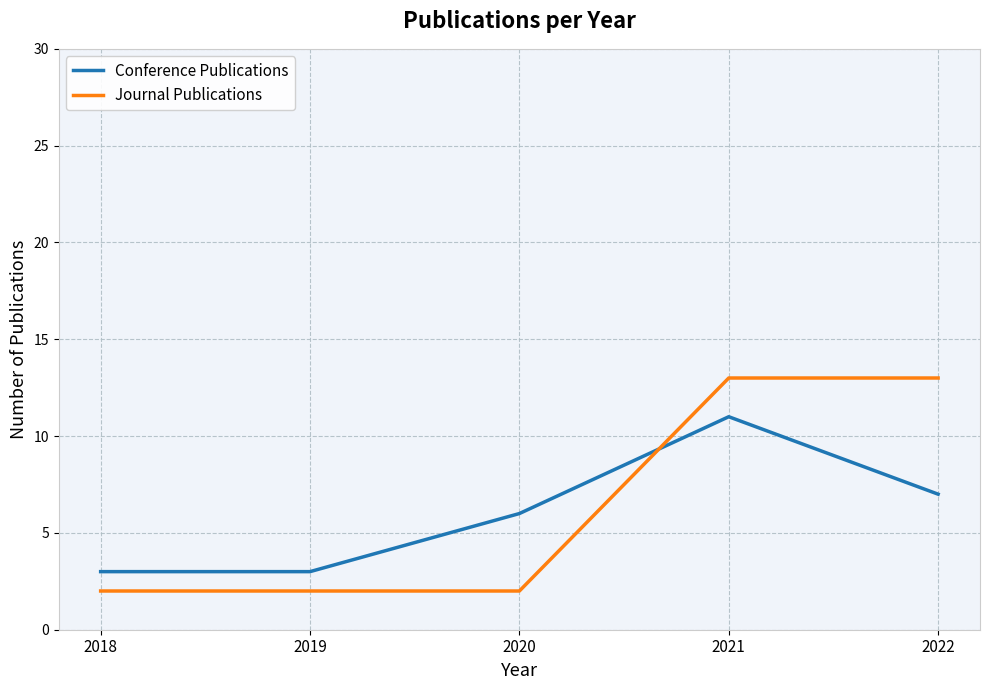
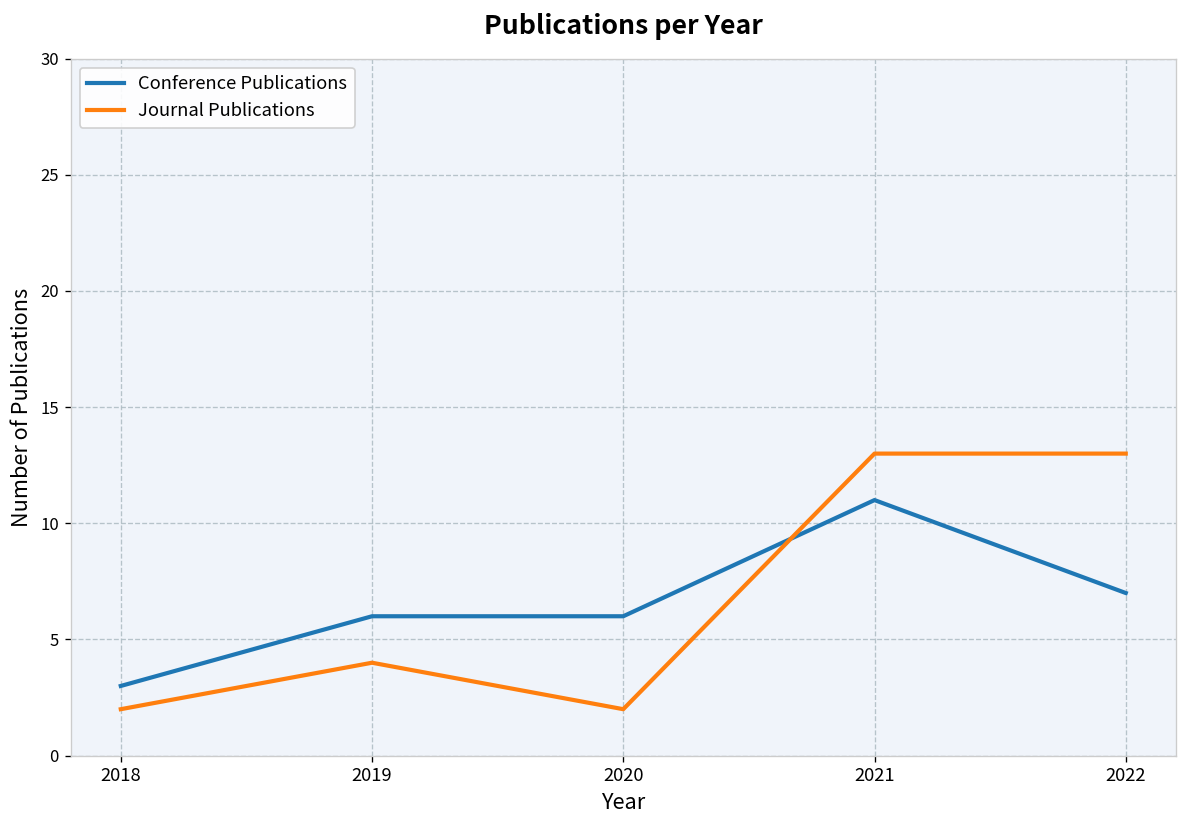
  {
    "Conference Publications": {
      "2018": 3,
-     "2019": 3,
+     "2019": 6,
      "2020": 6,
      "2021": 11,
      "2022": 7
    },
    "Journal Publications": {
      "2018": 2,
-     "2019": 2,
+     "2019": 4,
      "2020": 2,
      "2021": 13,
      "2022": 13
    }
  }
